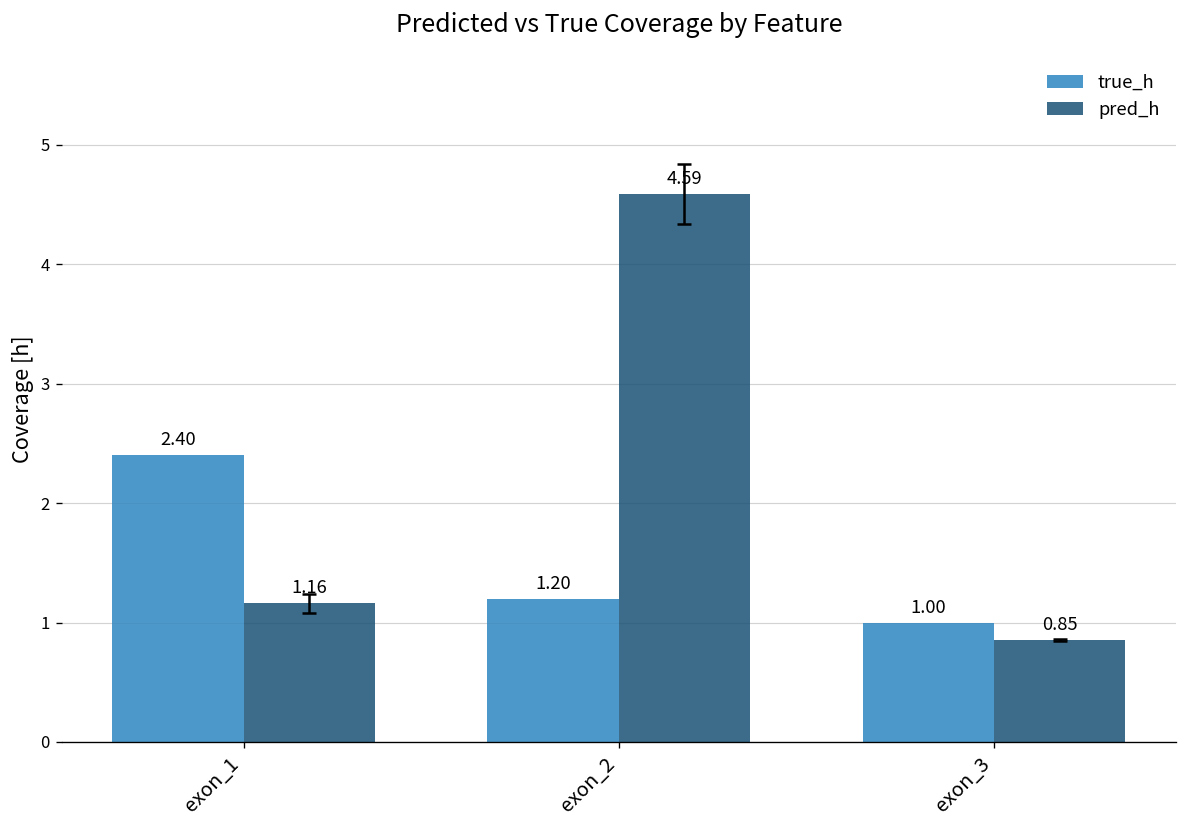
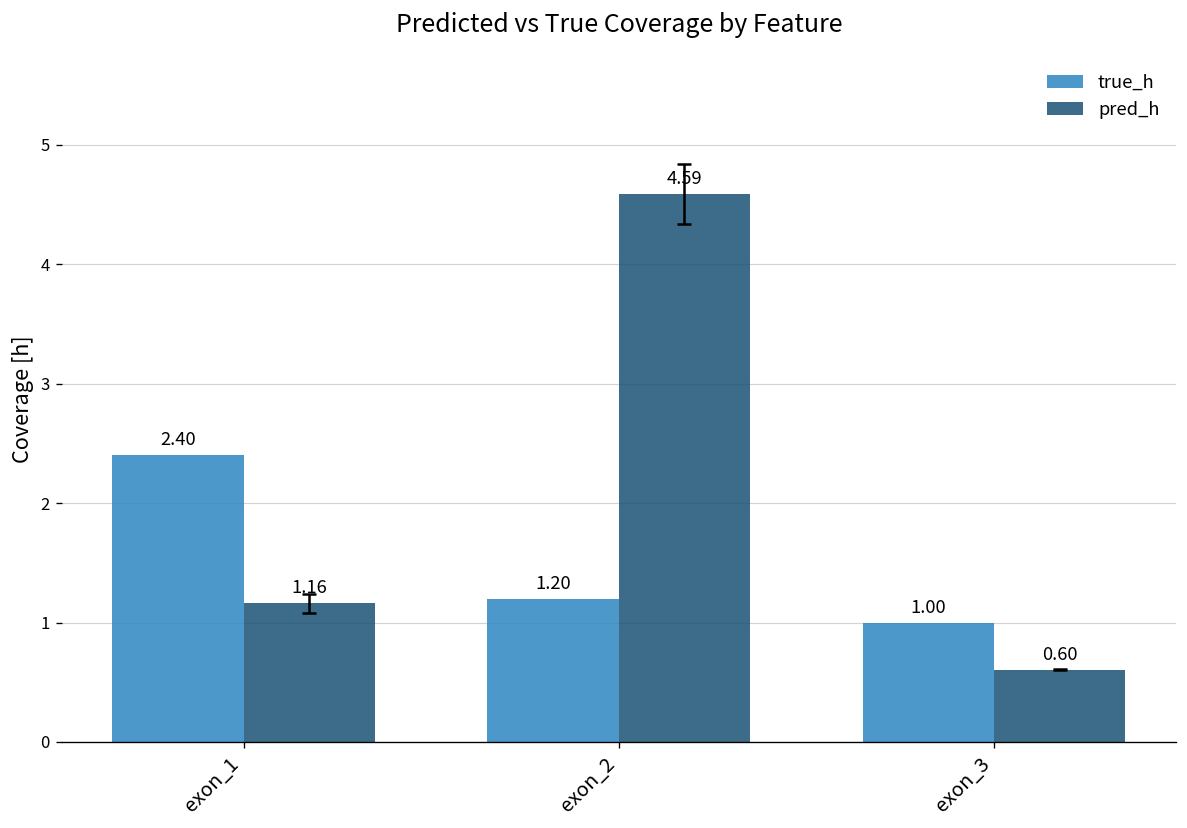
  {
    "pred_h": {
      "exon_2": 4.59,
-     "exon_3": 0.85
+     "exon_3": 0.60
    }
  }
